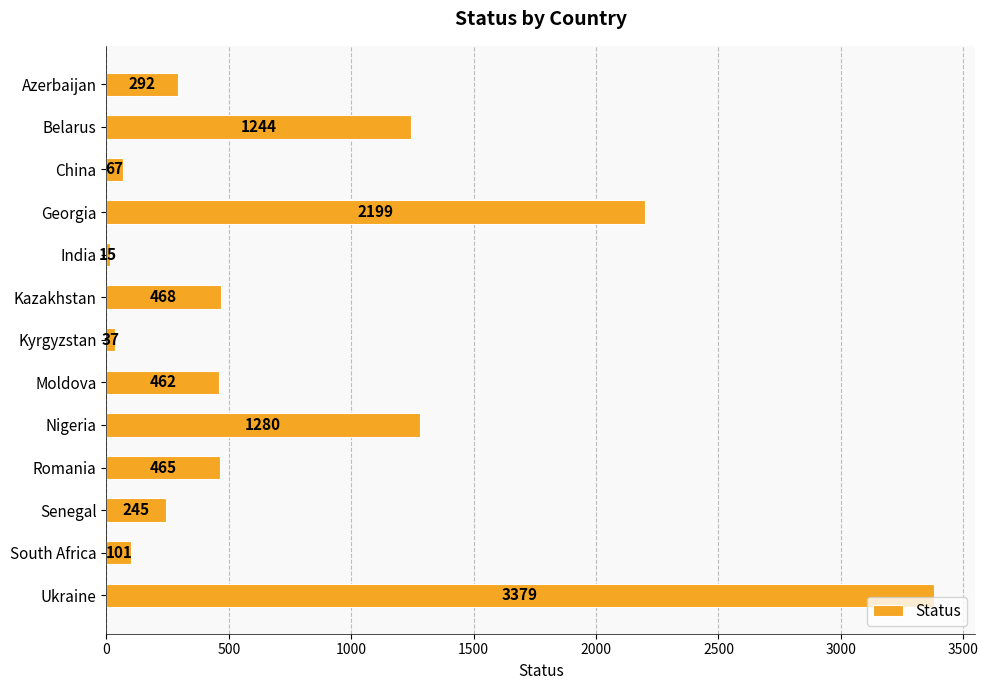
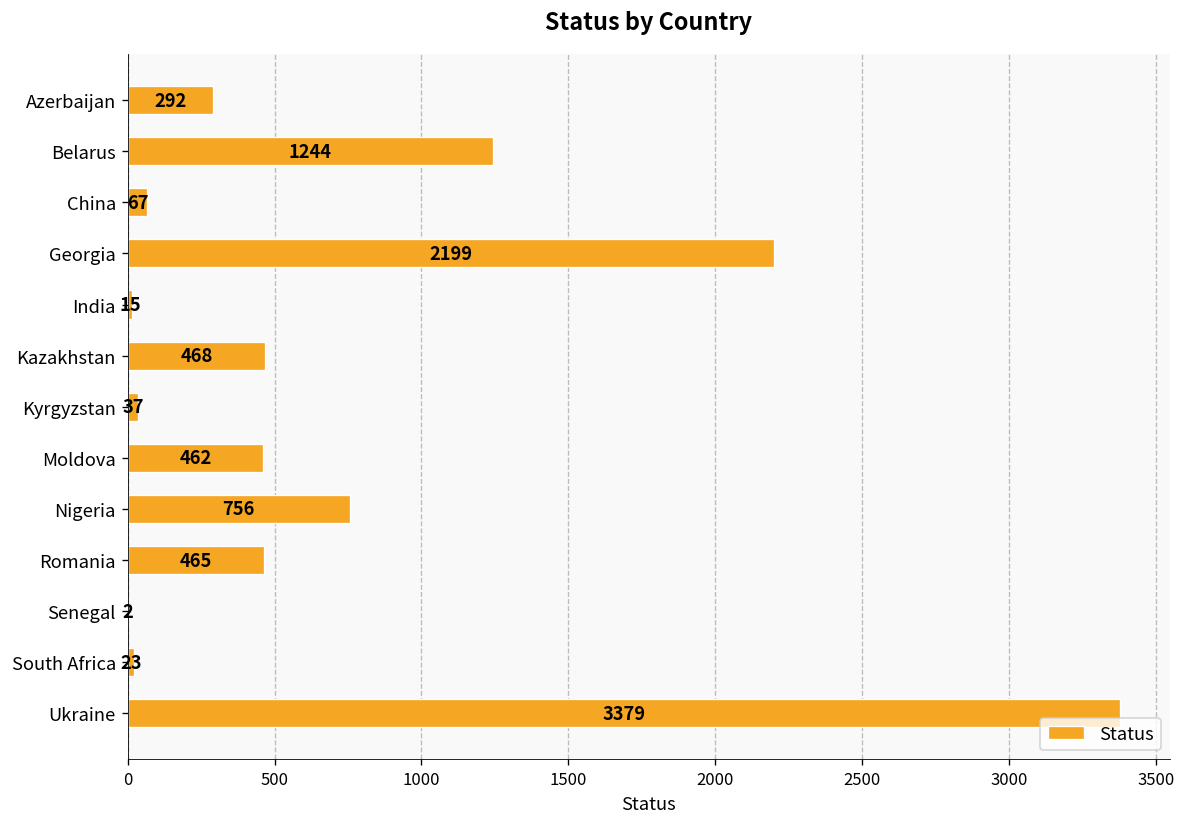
  {
    "Azerbaijan": 292,
    "Belarus": 1244,
    "China": 67,
    "Georgia": 2199,
    "India": 15,
    "Kazakhstan": 468,
    "Kyrgyzstan": 37,
    "Moldova": 462,
-   "Nigeria": 1280,
+   "Nigeria": 756,
    "Romania": 465,
-   "Senegal": 245,
-   "South Africa": 101,
+   "Senegal": 2,
+   "South Africa": 23,
    "Ukraine": 3379
  }
